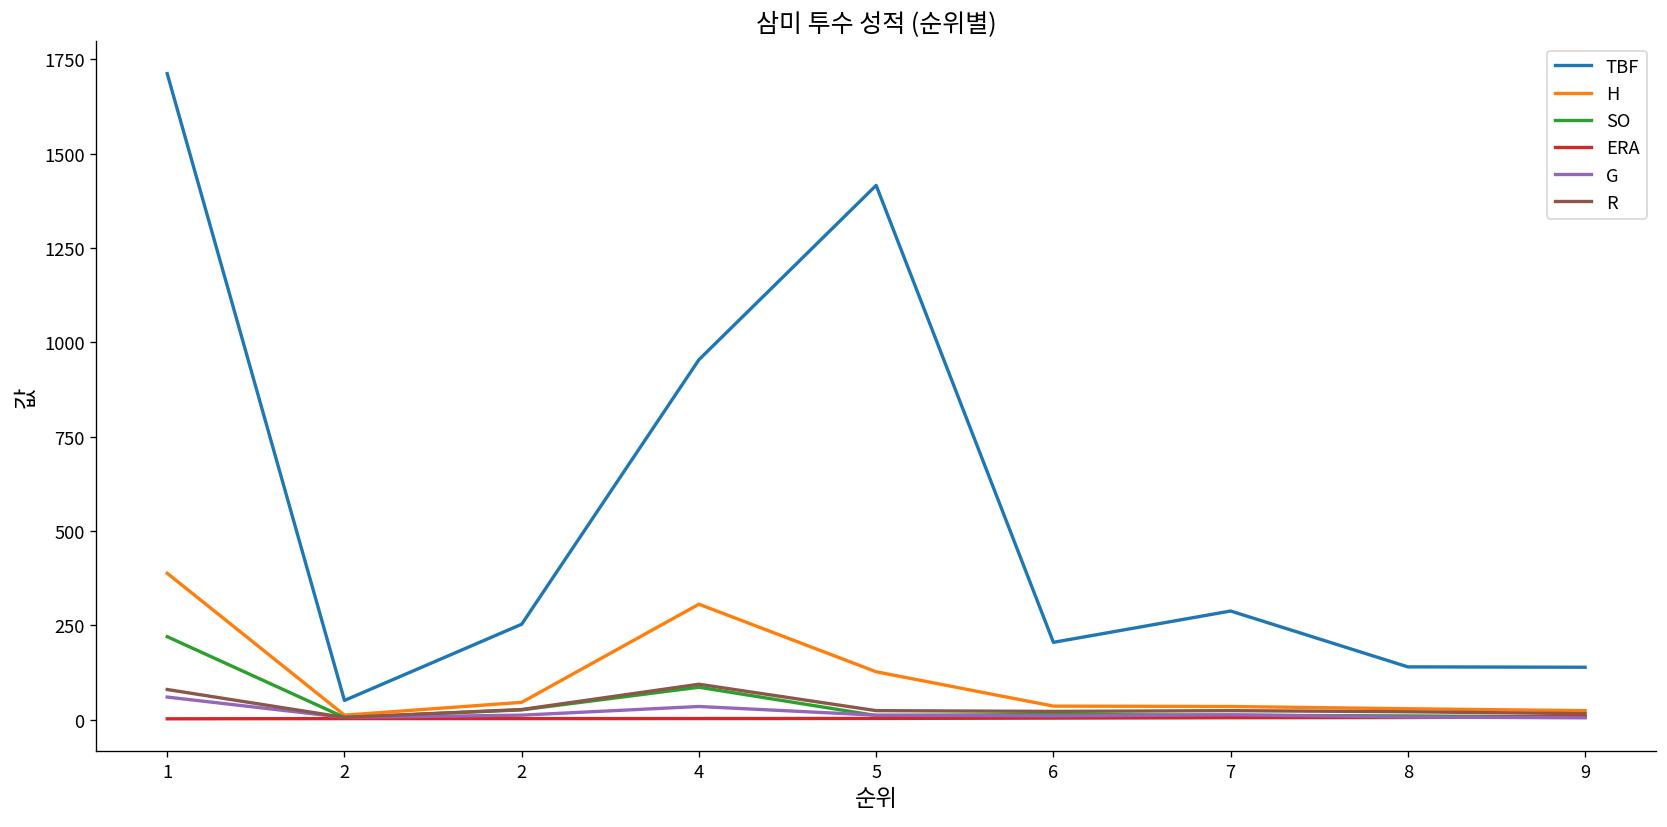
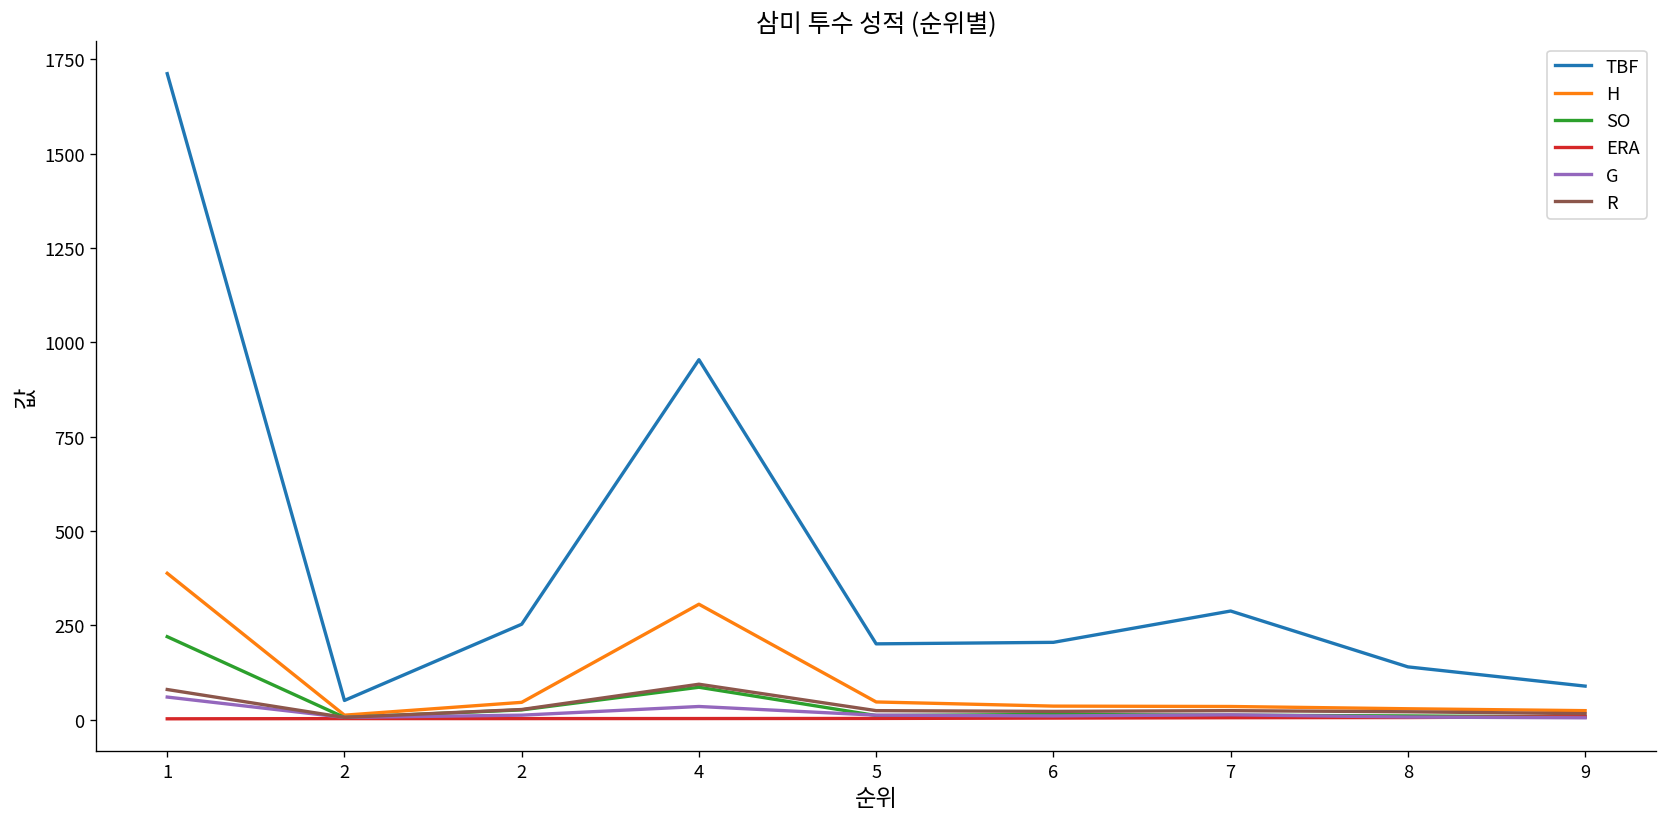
  {
    "TBF": {
      "1": 1710,
      "4": 950,
-     "5": 1420,
+     "5": 200,
      "6": 210,
      "7": 290,
      "8": 140,
-     "9": 140
+     "9": 90
    },
    "H": {
      "1": 390,
      "4": 310,
-     "5": 130,
+     "5": 50,
      "6": 40,
      "7": 40,
      "9": 20
    },
    "SO": {
      "1": 220
    },
    "ERA": {
      "1": 0,
      "4": 0
    },
    "G": {
      "1": 60,
      "4": 40
    },
    "R": {
      "1": 80,
      "5": 20,
      "7": 20
    }
  }
